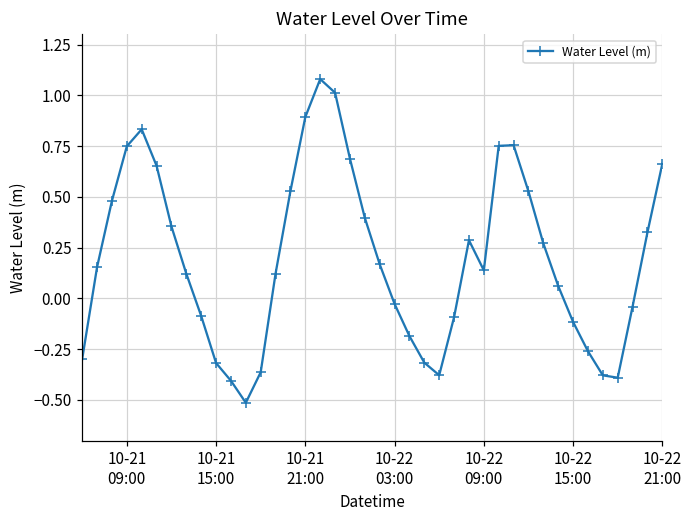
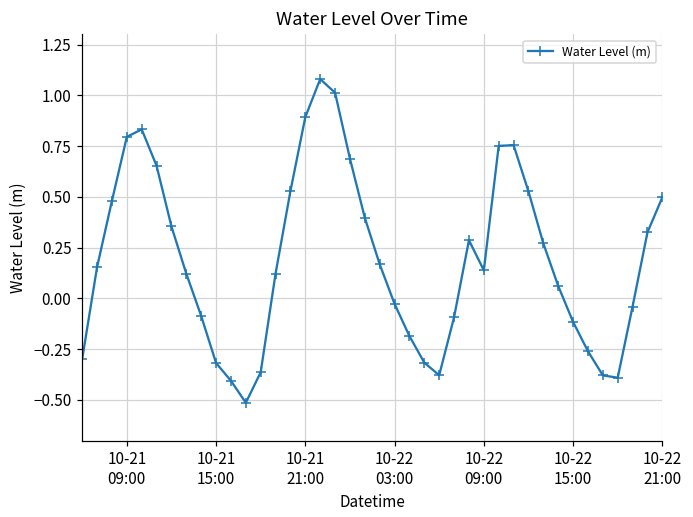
  {
-   "10-21 09:00": 0.75,
+   "10-21 09:00": 0.80,
    "10-21 15:00": -0.32,
    "10-21 21:00": 0.89,
    "10-22 03:00": -0.03,
    "10-22 09:00": 0.14,
    "10-22 15:00": -0.12,
-   "10-22 21:00": 0.66
+   "10-22 21:00": 0.50
  }
